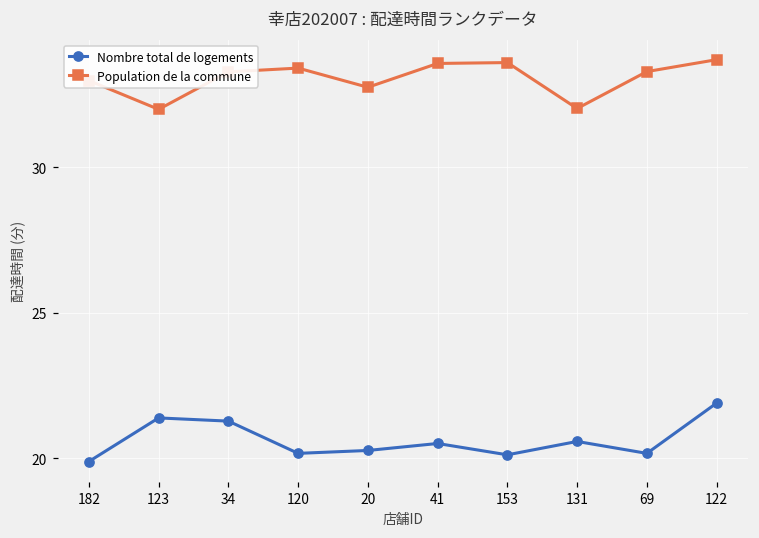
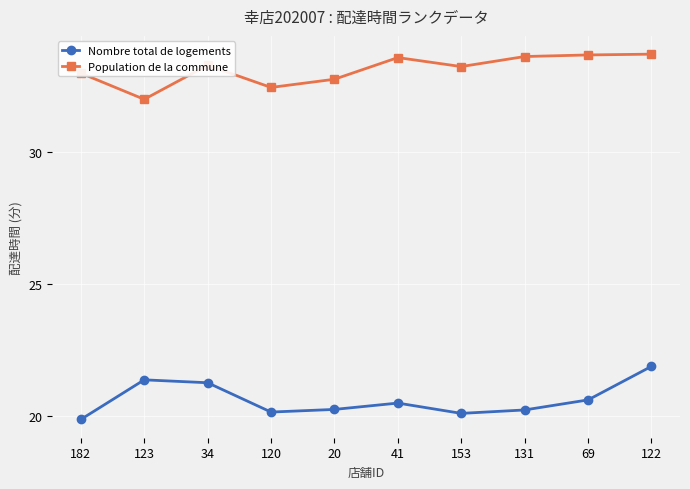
  {
    "Nombre total de logements": {
      "182": 19.9,
      "123": 21.4,
      "34": 21.3,
      "120": 20.2,
      "20": 20.3,
      "41": 20.5,
      "153": 20.1,
-     "131": 20.6,
-     "69": 20.2,
+     "131": 20.2,
+     "69": 20.6,
      "122": 21.9
    },
    "Population de la commune": {
      "123": 32.0,
-     "120": 33.4,
+     "120": 32.5,
      "20": 32.8,
      "41": 33.6,
-     "153": 33.6,
-     "131": 32.0,
-     "69": 33.3,
+     "153": 33.2,
+     "131": 33.6,
+     "69": 33.7,
      "122": 33.7
    }
  }
